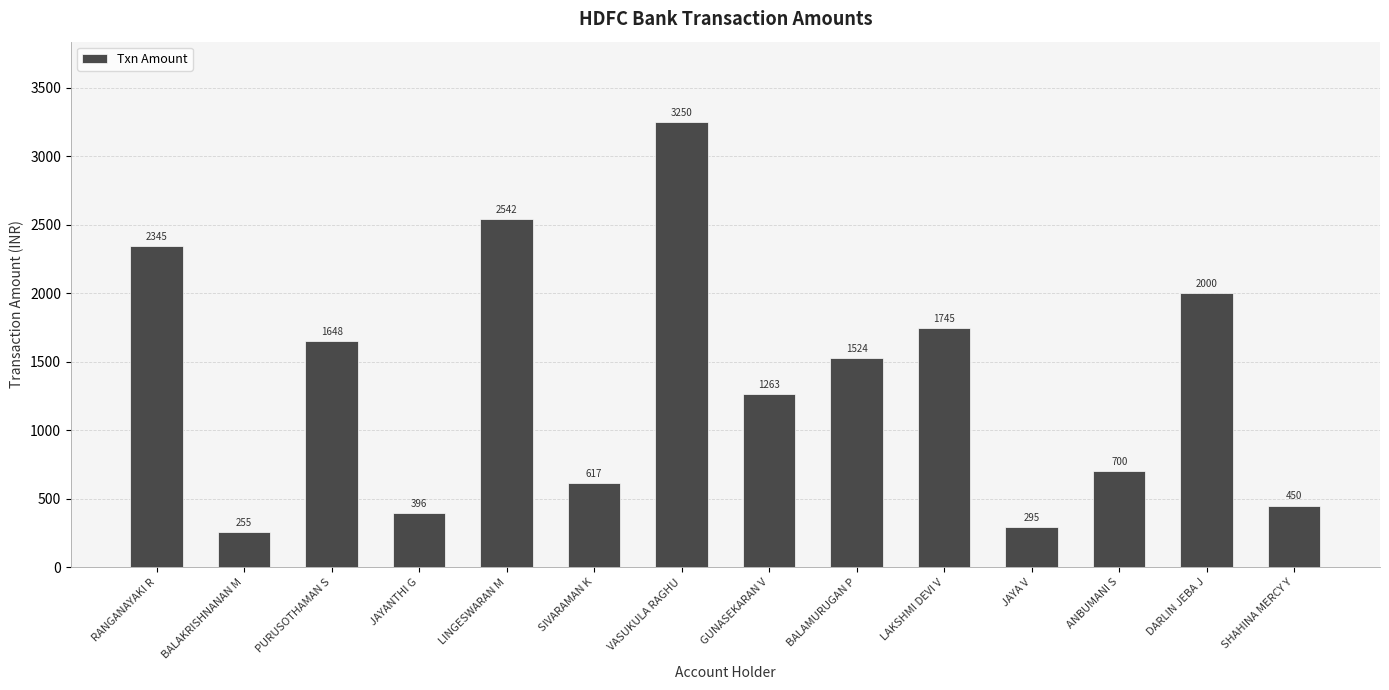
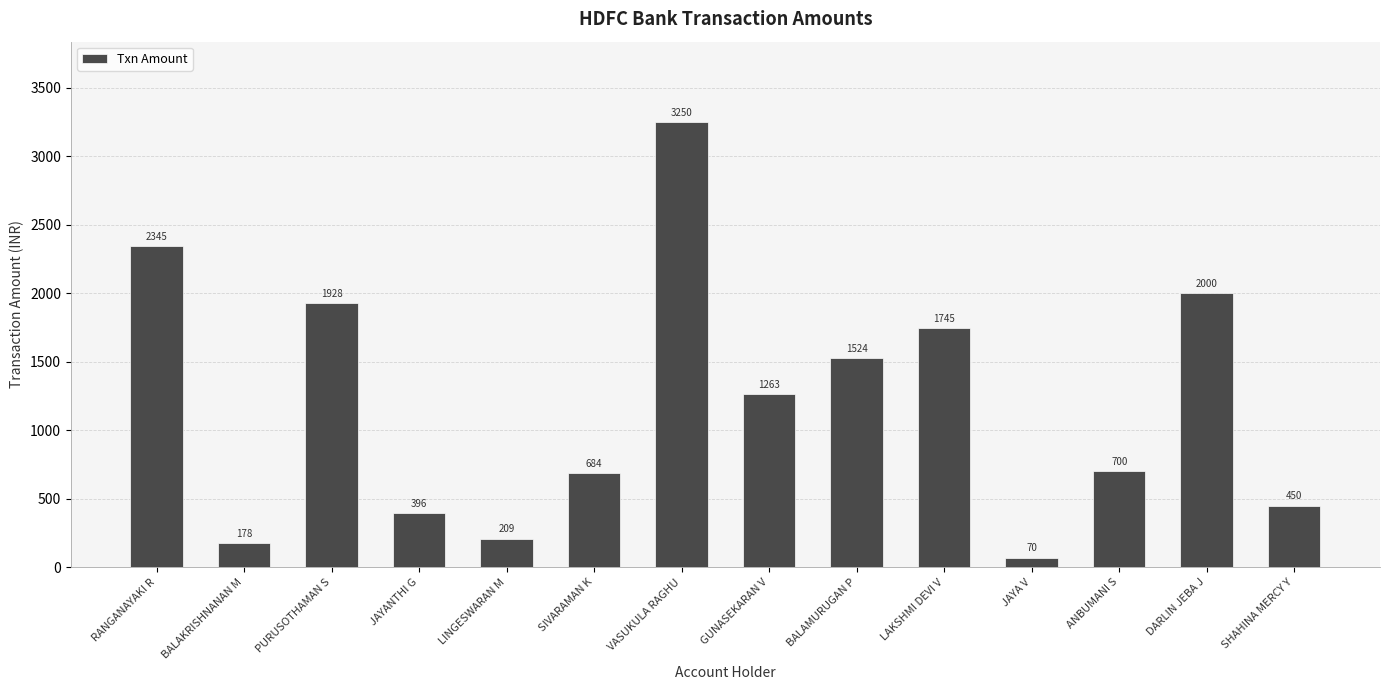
  {
    "RANGANAYAKI R": 2345,
-   "BALAKRISHNANAN M": 255,
-   "PURUSOTHAMAN S": 1648,
+   "BALAKRISHNANAN M": 178,
+   "PURUSOTHAMAN S": 1928,
    "JAYANTHI G": 396,
-   "LINGESWARAN M": 2542,
-   "SIVARAMAN K": 617,
+   "LINGESWARAN M": 209,
+   "SIVARAMAN K": 684,
    "VASUKULA RAGHU": 3250,
    "GUNASEKARAN V": 1263,
    "BALAMURUGAN P": 1524,
    "LAKSHMI DEVI V": 1745,
-   "JAYA V": 295,
+   "JAYA V": 70,
    "ANBUMANI S": 700,
    "DARLIN JEBA J": 2000,
    "SHAHINA MERCY Y": 450
  }
